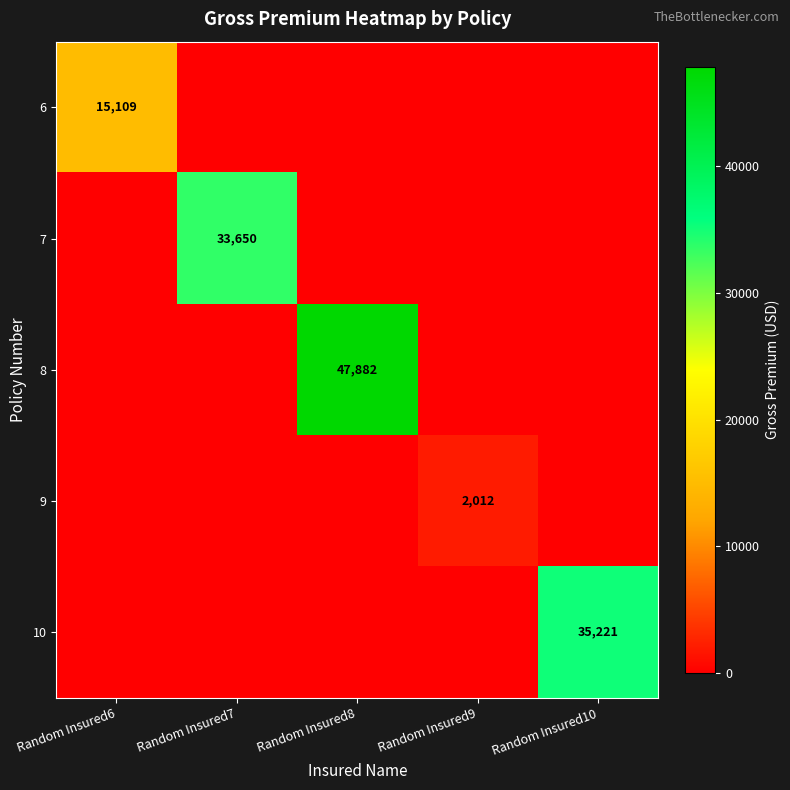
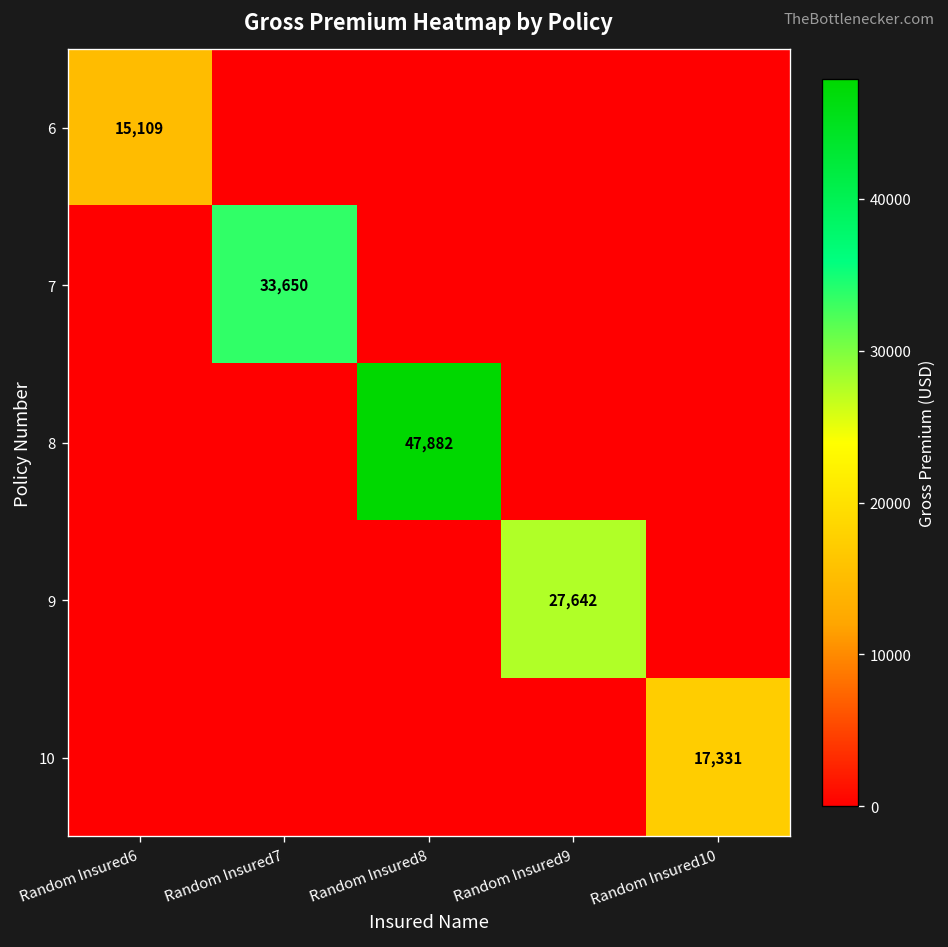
  {
    "6": {
      "Random Insured6": "15,109"
    },
    "7": {
      "Random Insured7": "33,650"
    },
    "8": {
      "Random Insured8": "47,882"
    },
    "9": {
-     "Random Insured9": "2,012"
+     "Random Insured9": "27,642"
    },
    "10": {
-     "Random Insured10": "35,221"
+     "Random Insured10": "17,331"
    }
  }
